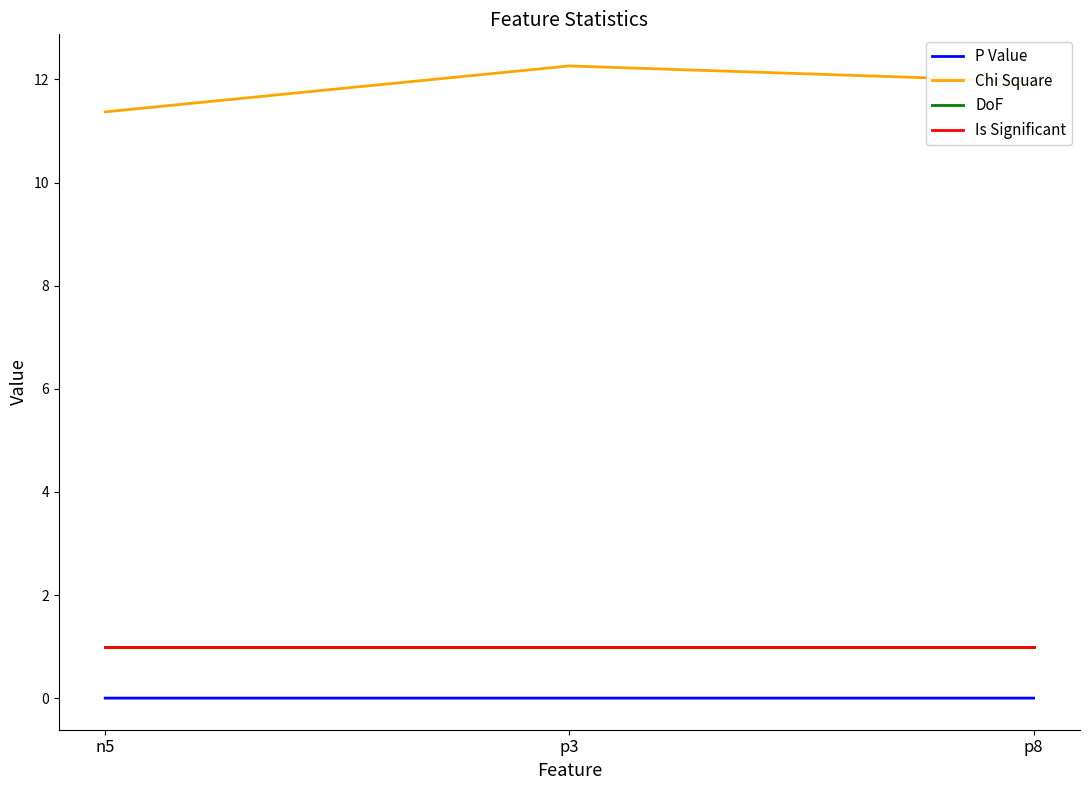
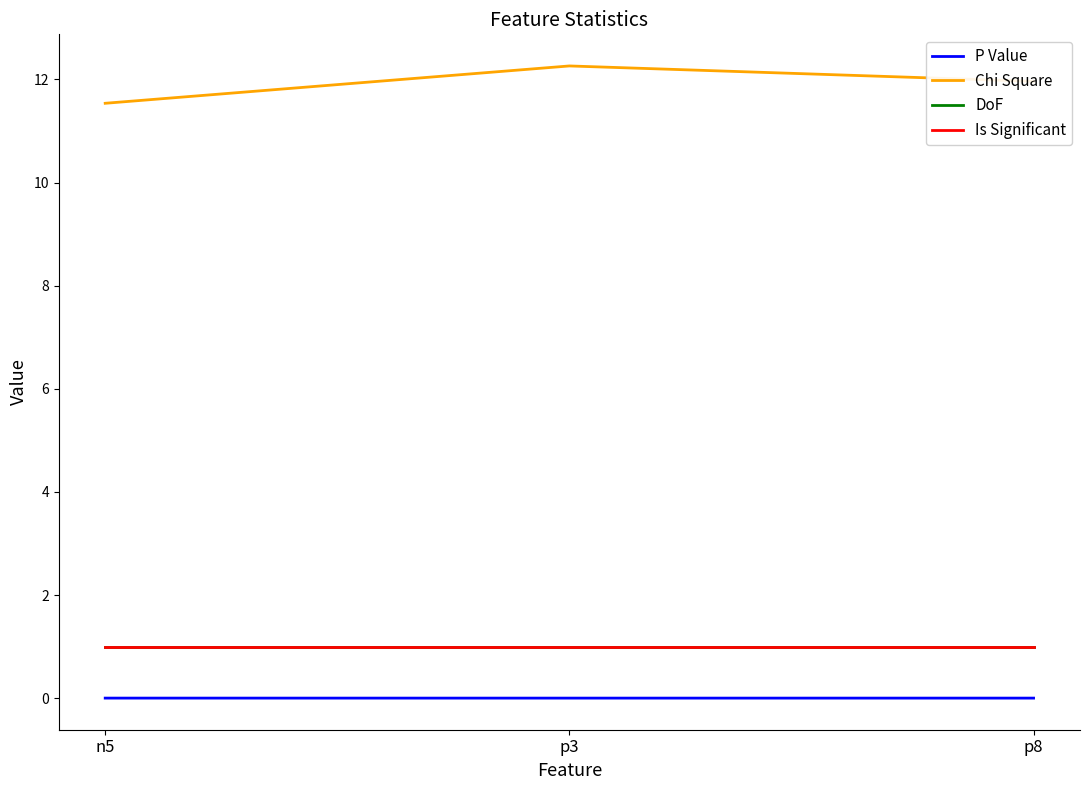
  {
    "P Value": {
      "n5": 0.0,
      "p3": 0.0,
      "p8": 0.0
    },
    "Chi Square": {
-     "n5": 11.4,
+     "n5": 11.5,
      "p3": 12.3
    },
    "Is Significant": {
      "n5": 1.0,
      "p3": 1.0,
      "p8": 1.0
    }
  }
